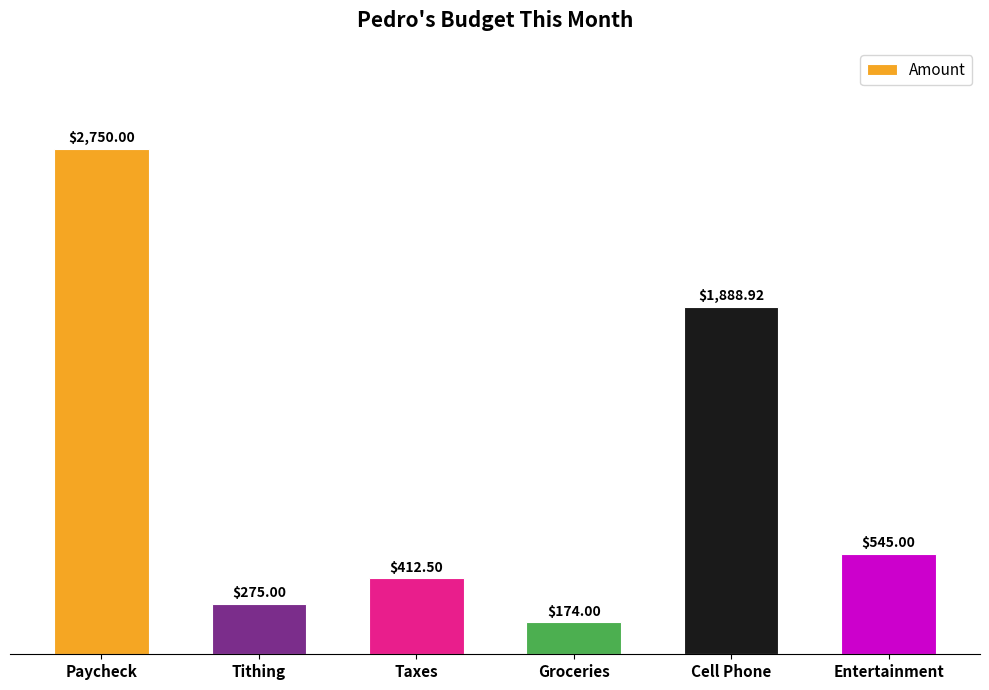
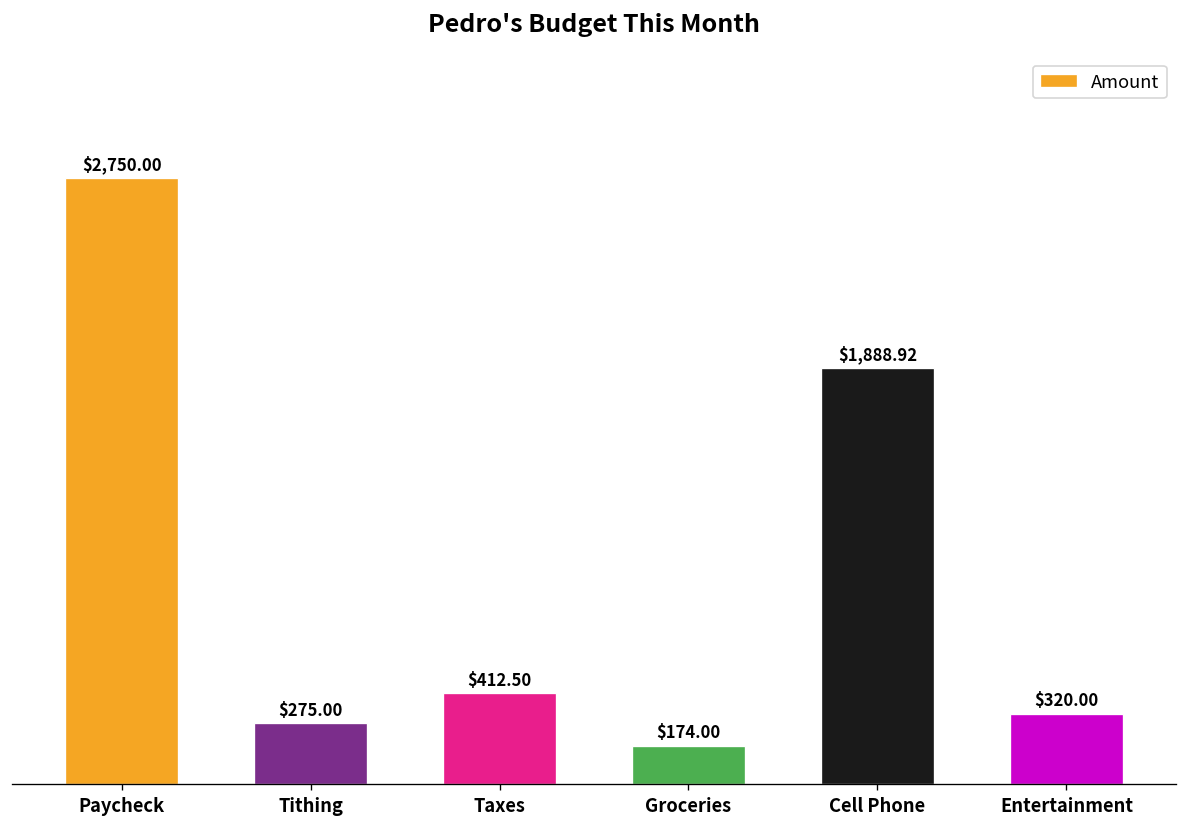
  {
    "Paycheck": "$2,750.00",
    "Tithing": "$275.00",
    "Taxes": "$412.50",
    "Groceries": "$174.00",
    "Cell Phone": "$1,888.92",
-   "Entertainment": "$545.00"
+   "Entertainment": "$320.00"
  }
